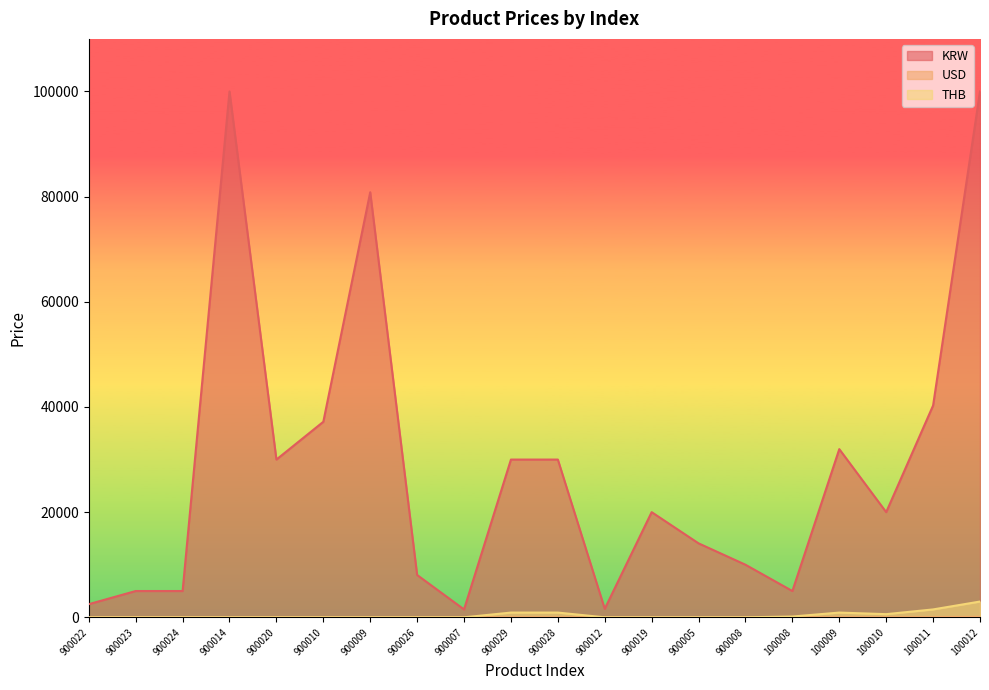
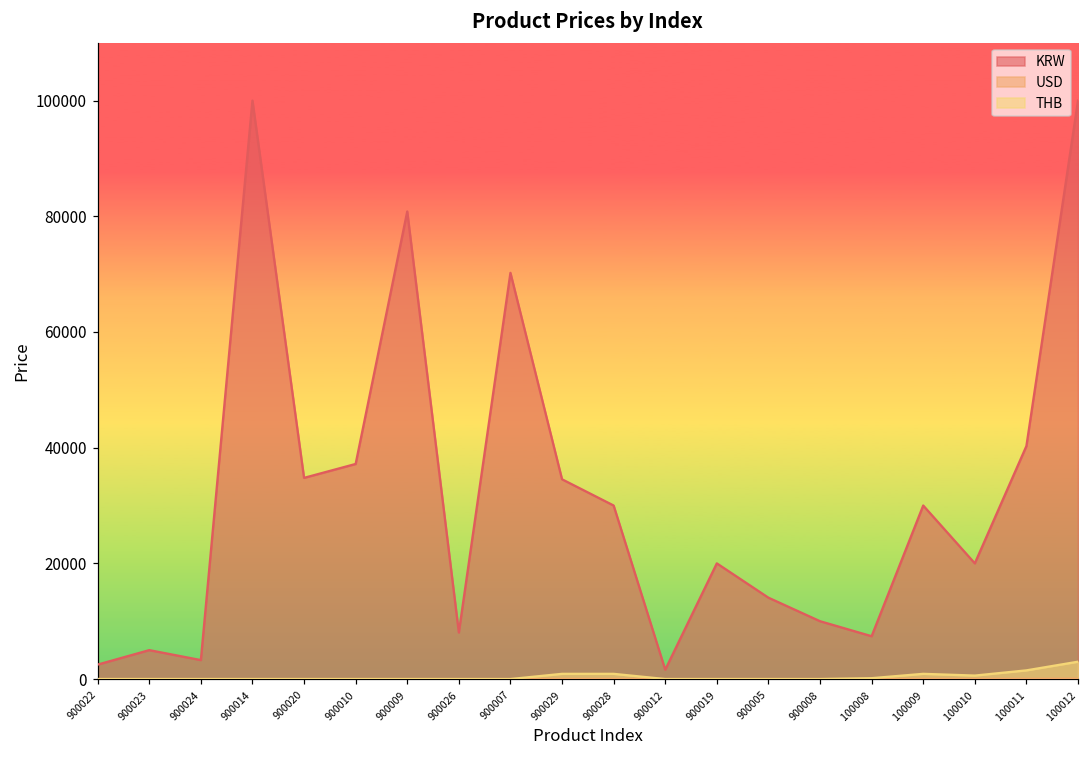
  {
    "KRW": {
      "900022": 3000,
      "900023": 5000,
-     "900024": 5000,
+     "900024": 3000,
      "900014": 100000,
-     "900020": 30000,
+     "900020": 35000,
      "900010": 37000,
      "900009": 81000,
      "900026": 8000,
-     "900007": 2000,
-     "900029": 30000,
+     "900007": 70000,
+     "900029": 35000,
      "900028": 30000,
      "900012": 2000,
      "900019": 20000,
      "900005": 14000,
      "900008": 10000,
-     "100008": 5000,
-     "100009": 32000,
+     "100008": 7000,
+     "100009": 30000,
      "100010": 20000,
      "100011": 40000,
      "100012": 100000
    }
  }
